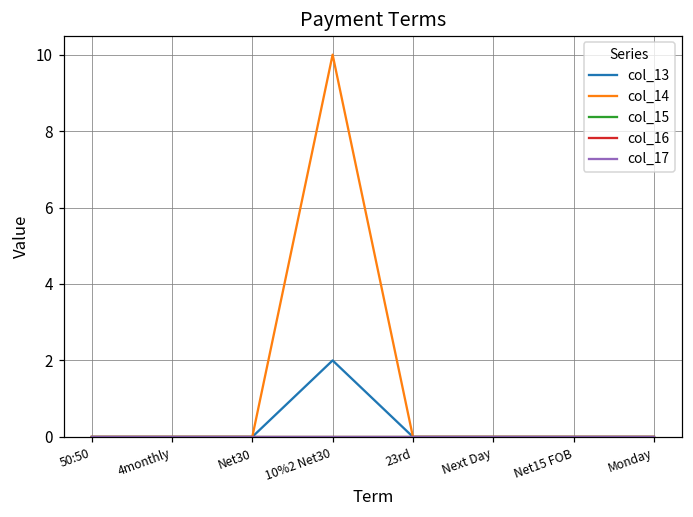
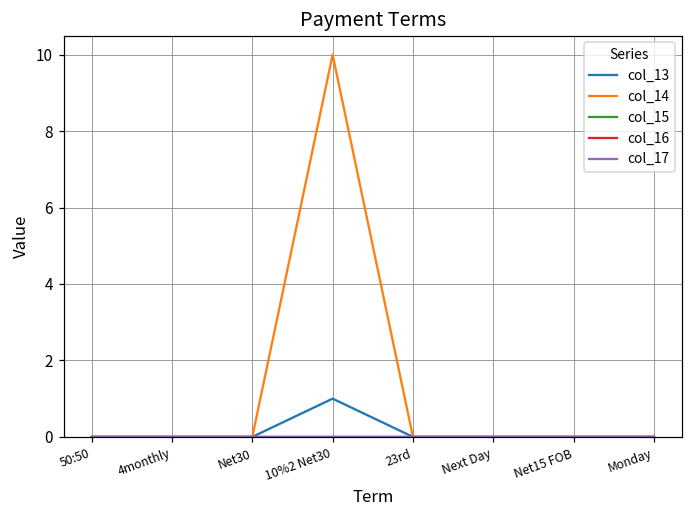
  {
    "col_13": {
-     "10%2 Net30": 2
+     "10%2 Net30": 1
    },
    "col_14": {
      "10%2 Net30": 10
    },
    "col_17": {
      "10%2 Net30": 0
    }
  }
